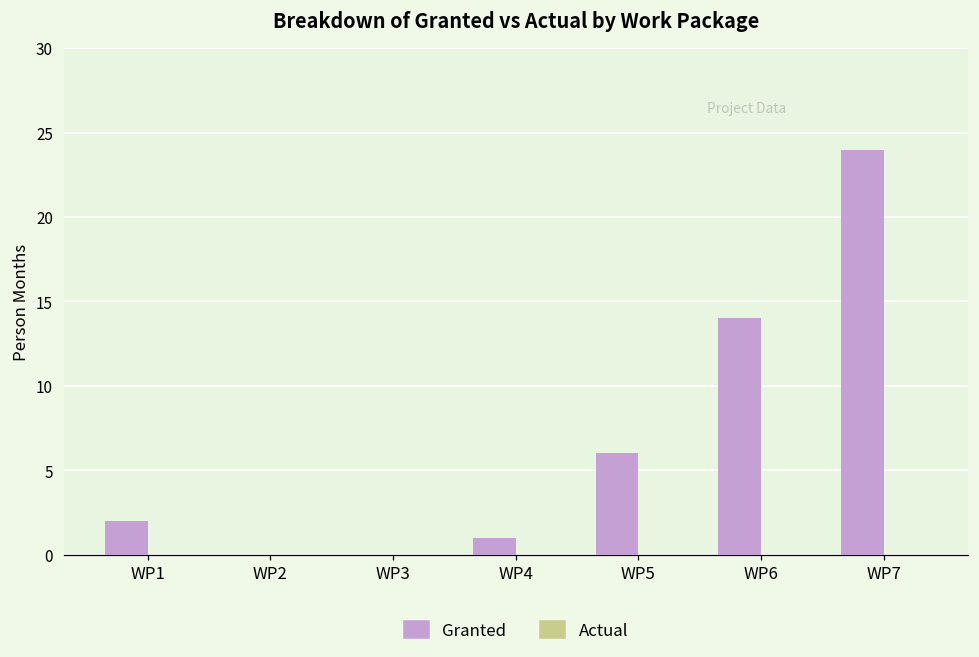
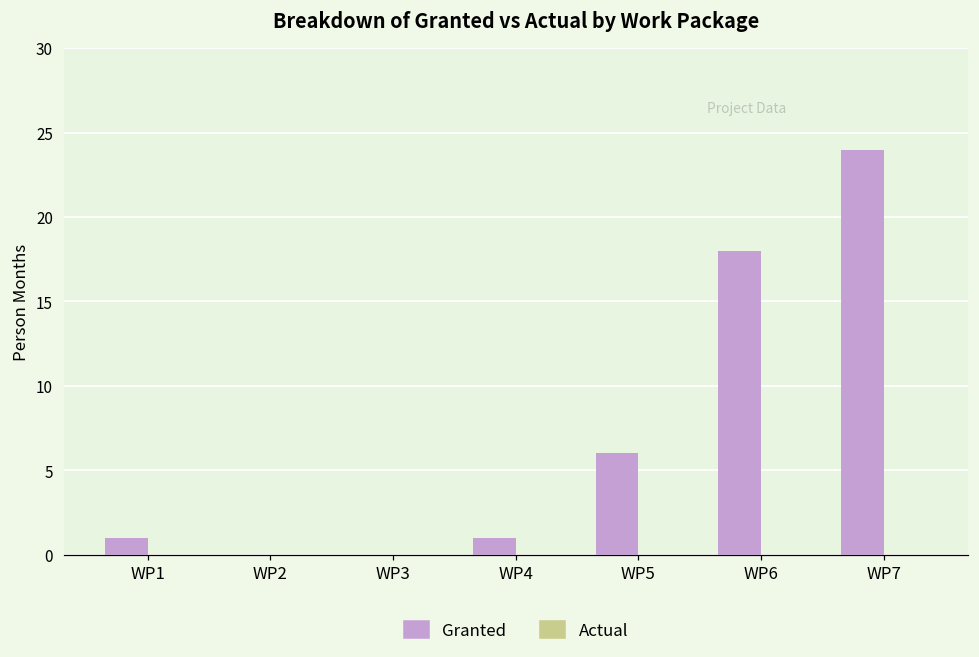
  {
    "Granted": {
-     "WP1": 2,
+     "WP1": 1,
      "WP2": 0,
      "WP3": 0,
      "WP4": 1,
      "WP5": 6,
-     "WP6": 14,
+     "WP6": 18,
      "WP7": 24
    },
    "Actual": {
      "WP1": 0,
      "WP2": 0,
      "WP3": 0,
      "WP4": 0,
      "WP5": 0,
      "WP6": 0,
      "WP7": 0
    }
  }
